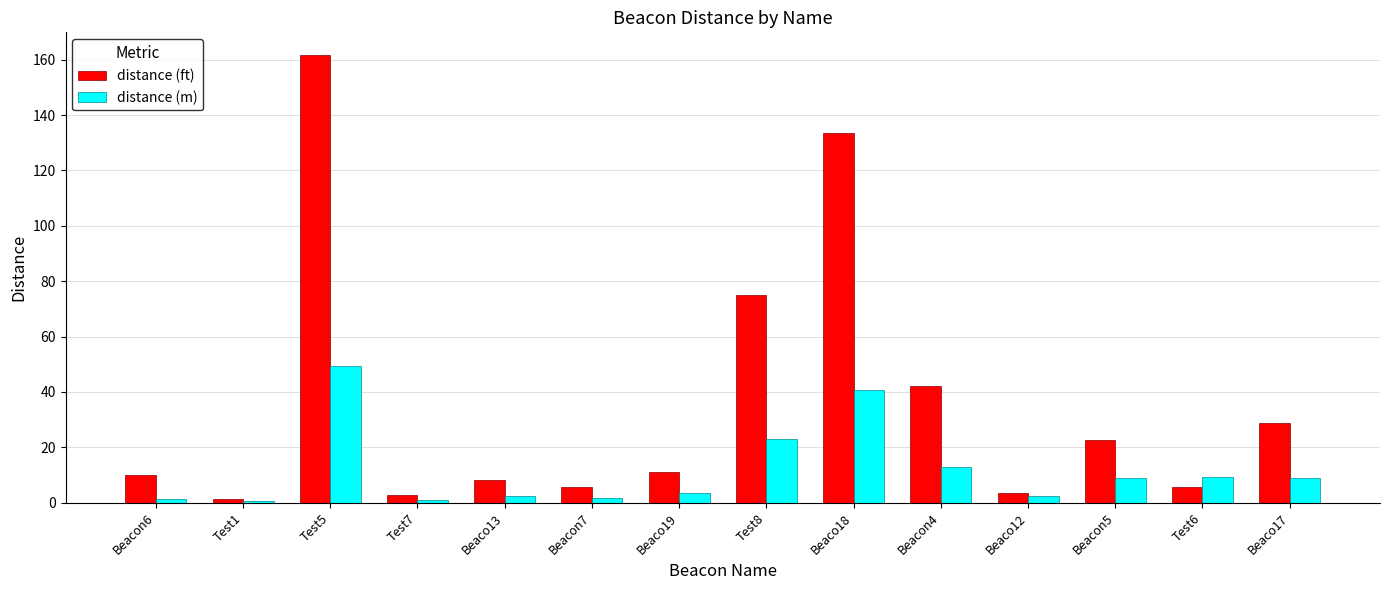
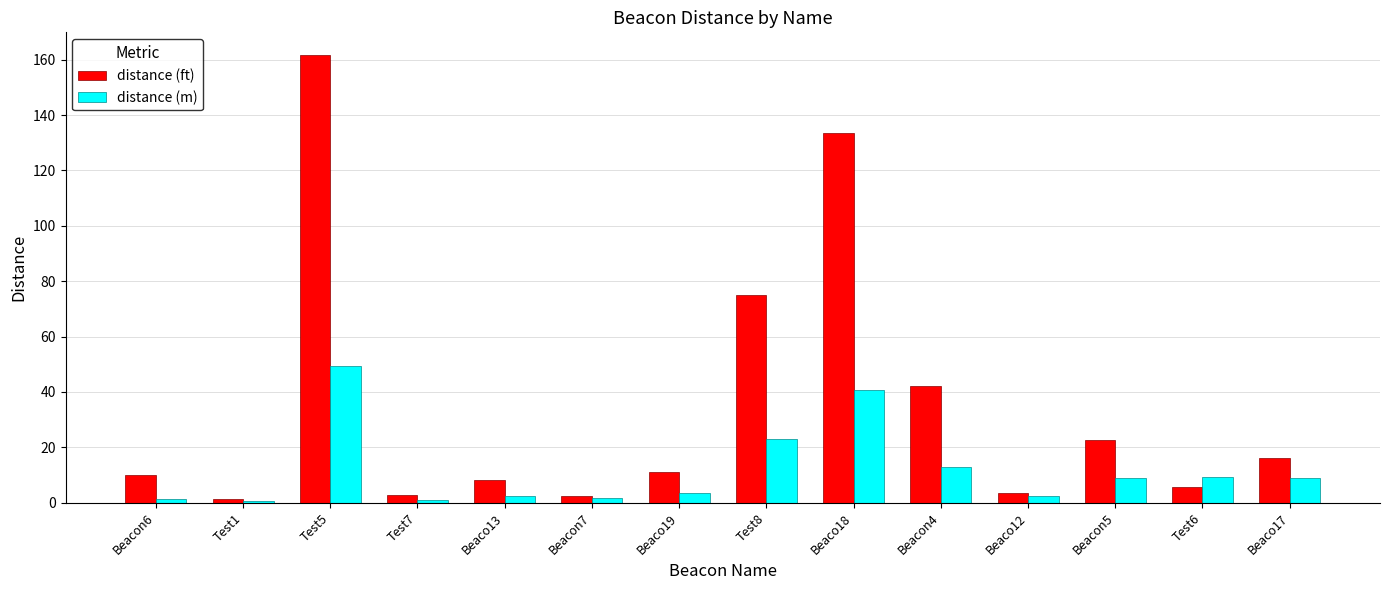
  {
    "distance (ft)": {
      "Beacon6": 10,
      "Test1": 1,
      "Test5": 162,
      "Test7": 3,
      "Beaco13": 8,
-     "Beacon7": 6,
+     "Beacon7": 2,
      "Beaco19": 11,
      "Test8": 75,
      "Beaco18": 134,
      "Beacon4": 42,
      "Beaco12": 4,
      "Beacon5": 23,
      "Test6": 6,
-     "Beaco17": 29
+     "Beaco17": 16
    },
    "distance (m)": {
      "Beacon6": 1,
      "Test5": 49,
      "Beaco13": 3,
      "Beacon7": 2,
      "Beaco19": 3,
      "Test8": 23,
      "Beaco18": 41,
      "Beacon4": 13,
      "Beaco12": 3,
      "Beacon5": 9,
      "Test6": 9,
      "Beaco17": 9
    }
  }
